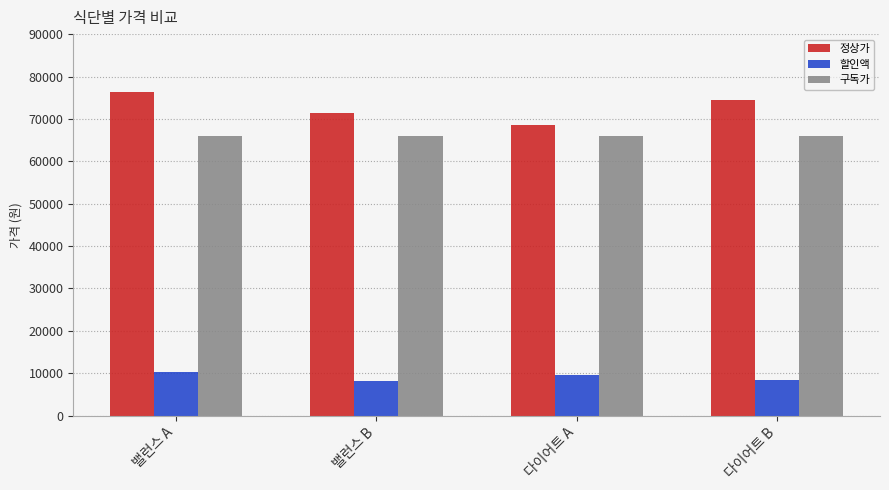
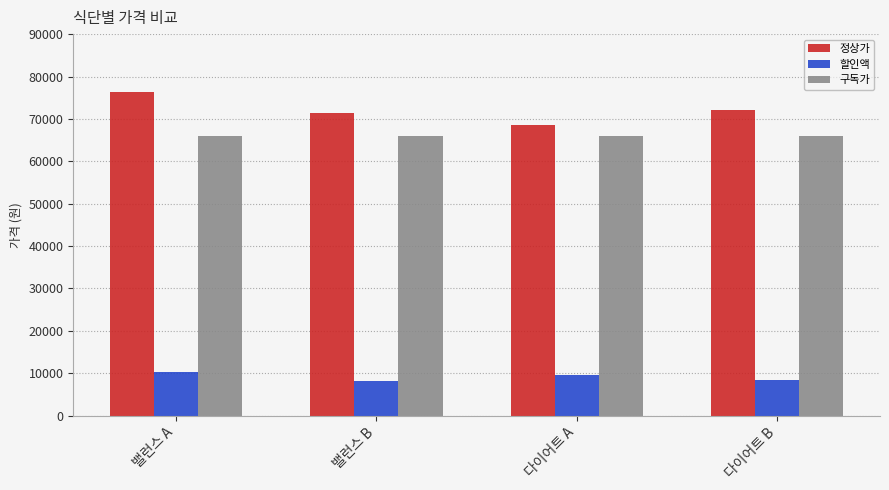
  {
    "정상가": {
      "밸런스 A": 76000,
      "밸런스 B": 71000,
      "다이어트 A": 68000,
-     "다이어트 B": 74000
+     "다이어트 B": 72000
    },
    "할인액": {
      "밸런스 A": 10000,
      "밸런스 B": 8000,
      "다이어트 A": 10000,
      "다이어트 B": 8000
    },
    "구독가": {
      "밸런스 A": 66000,
      "밸런스 B": 66000,
      "다이어트 A": 66000,
      "다이어트 B": 66000
    }
  }
